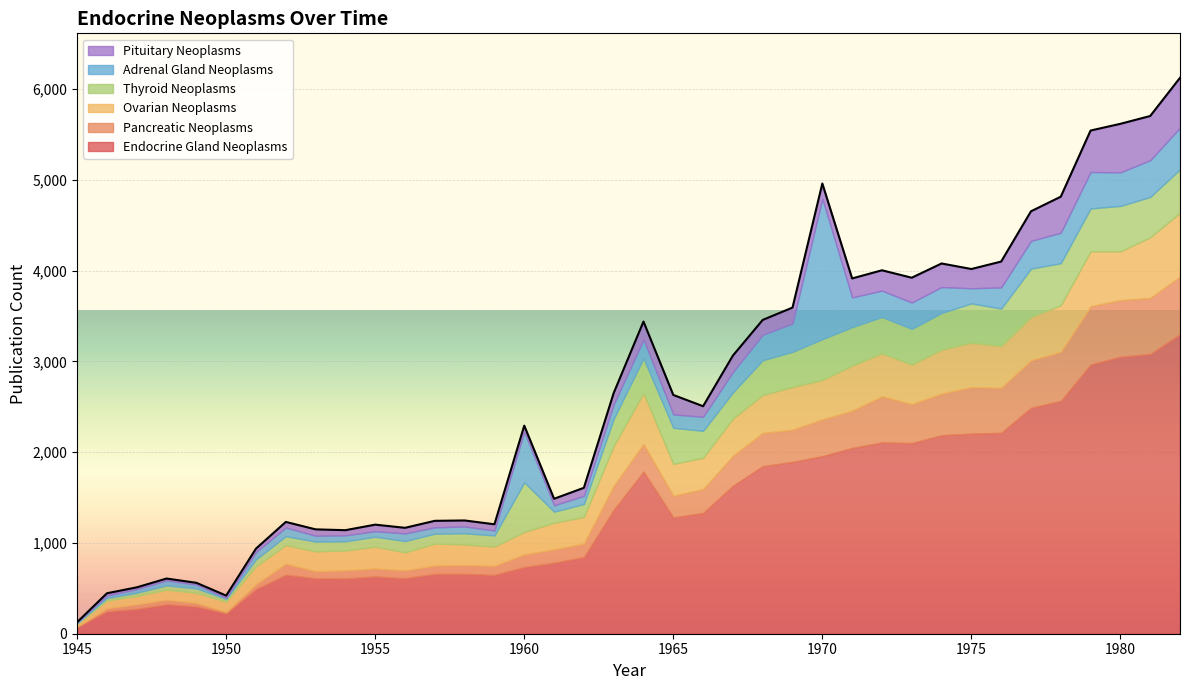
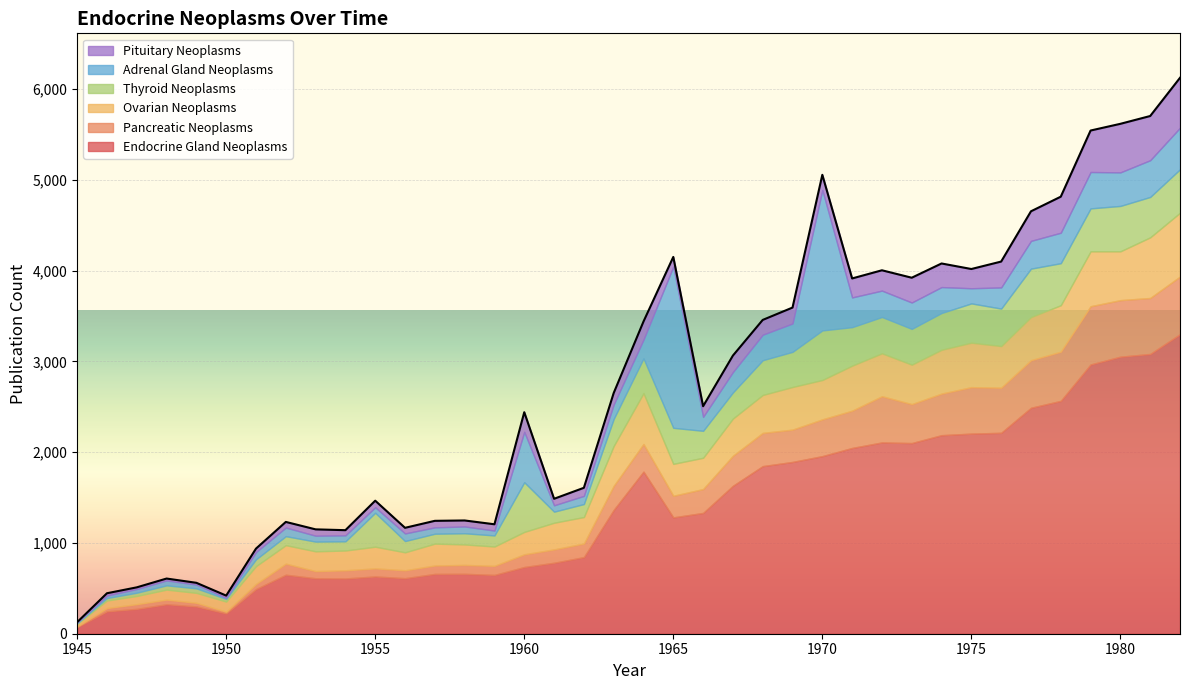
  {
    "Thyroid Neoplasms": {
-     "1955": "100",
+     "1955": "400",
      "1960": "500",
      "1965": "400",
-     "1970": "450",
+     "1970": "550",
      "1975": "400",
      "1980": "500"
    },
    "Adrenal Gland Neoplasms": {
      "1955": "100",
      "1960": "600",
-     "1965": "100",
+     "1965": "1,800",
      "1970": "1,500",
      "1975": "200",
      "1980": "400"
    },
    "Pituitary Neoplasms": {
      "1955": "100",
-     "1960": "100",
-     "1965": "200",
+     "1960": "200",
+     "1965": "100",
      "1970": "200",
      "1975": "200",
      "1980": "500"
    }
  }
